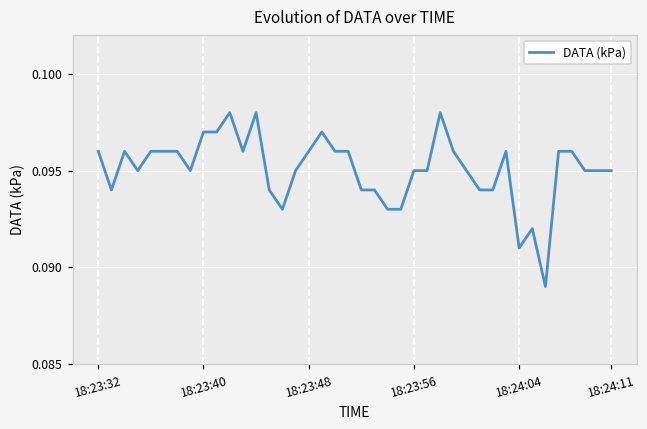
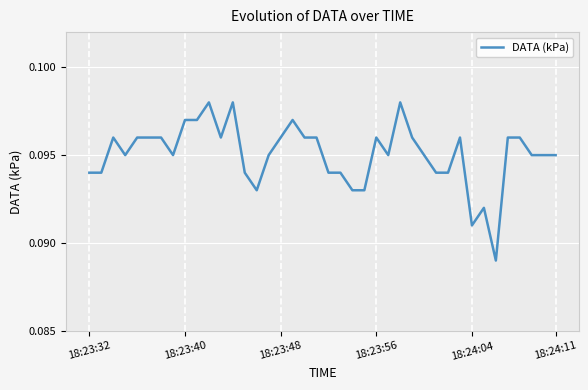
  {
-   "18:23:32": 0.096,
+   "18:23:32": 0.094,
    "18:23:40": 0.097,
    "18:23:48": 0.096,
-   "18:23:56": 0.095,
+   "18:23:56": 0.096,
    "18:24:04": 0.091,
    "18:24:11": 0.095
  }
